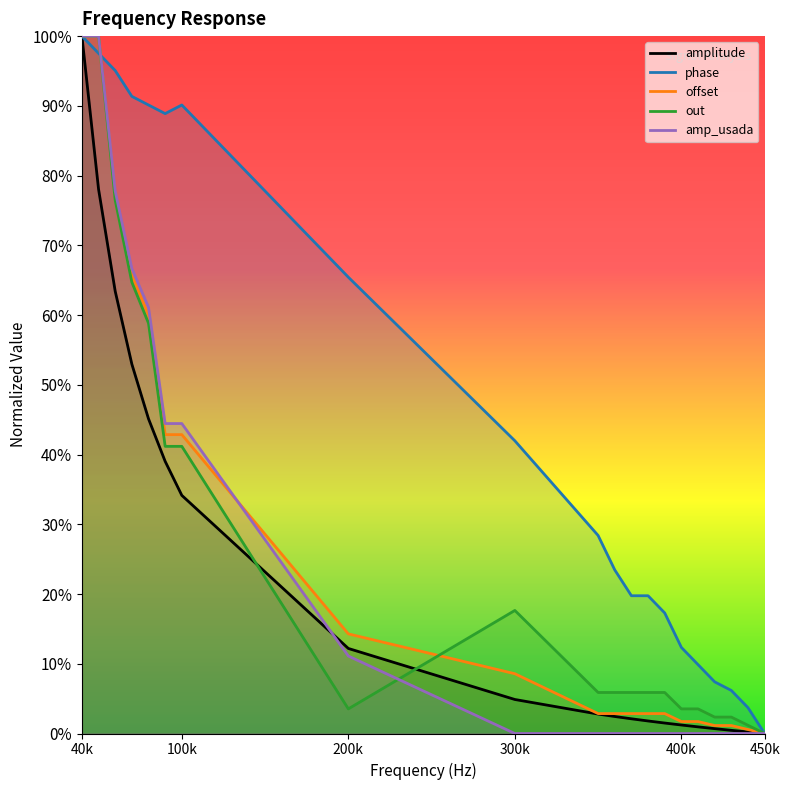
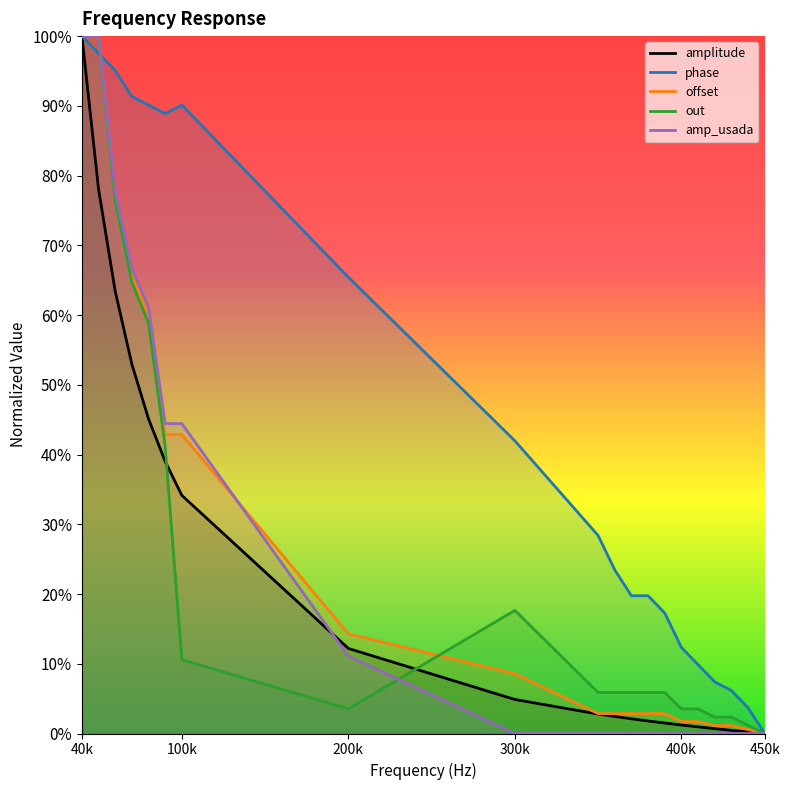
  {
    "amplitude": {
      "100k": "34%",
      "200k": "12%",
      "300k": "5%",
      "400k": "1%"
    },
    "phase": {
      "100k": "90%",
      "200k": "65%",
      "300k": "42%",
      "400k": "12%"
    },
    "offset": {
      "100k": "43%",
      "200k": "14%",
      "300k": "9%",
      "400k": "2%"
    },
    "out": {
-     "100k": "41%",
+     "100k": "11%",
      "200k": "4%",
      "300k": "18%",
      "400k": "4%"
    },
    "amp_usada": {
      "100k": "44%",
      "200k": "11%",
      "300k": "0%",
      "400k": "0%"
    }
  }
